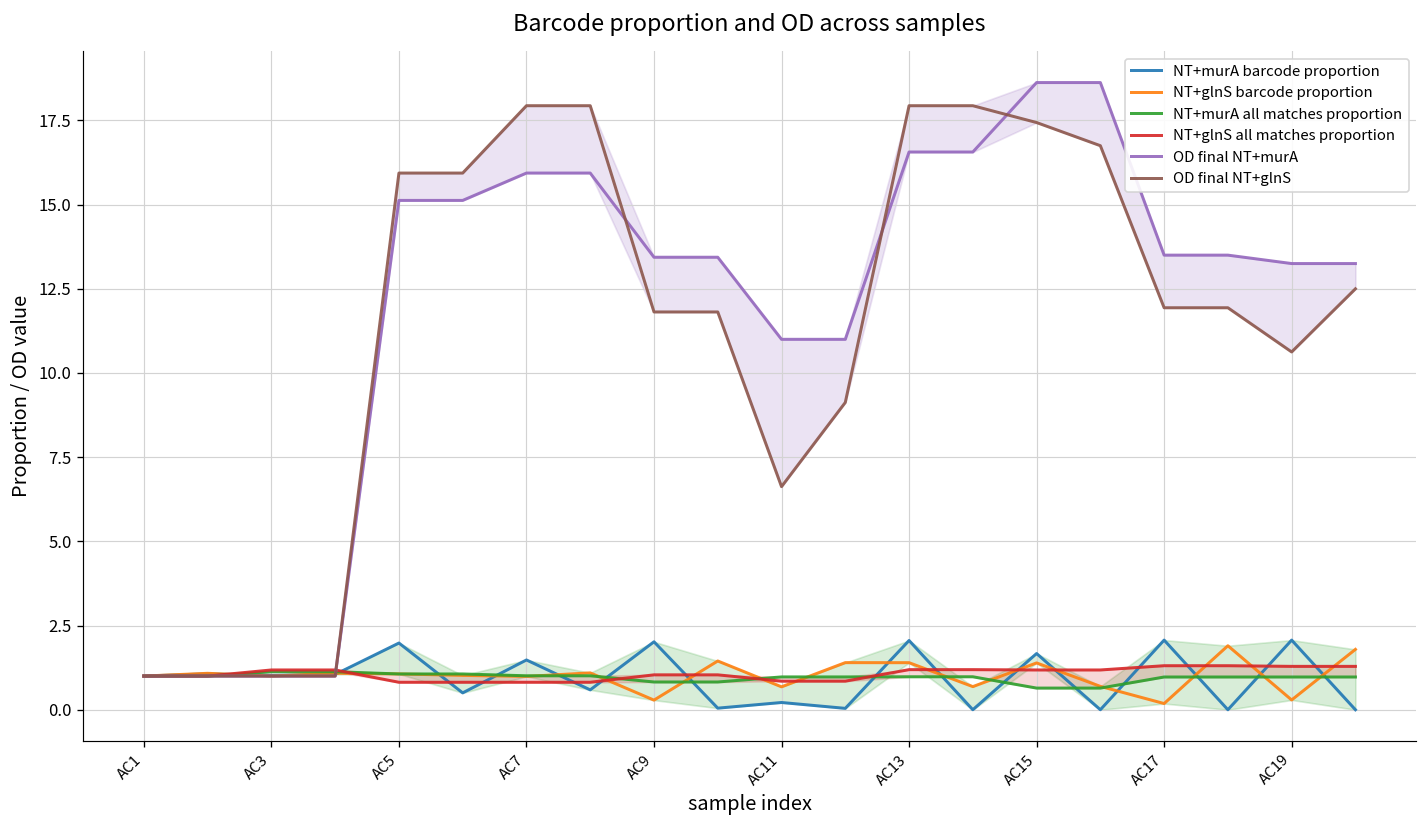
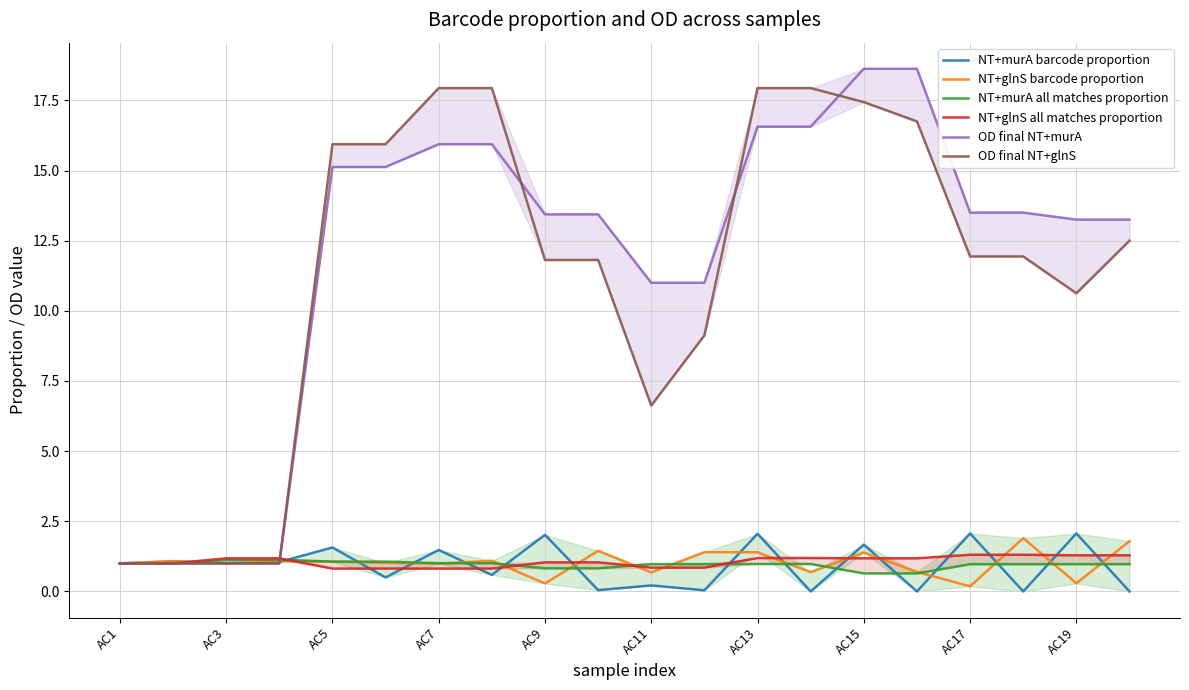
  {
    "NT+murA barcode proportion": {
-     "AC5": 2.0,
+     "AC5": 1.6,
      "AC11": 0.2
    },
    "NT+glnS barcode proportion": {
      "AC9": 0.3,
      "AC13": 1.4,
      "AC15": 1.4,
      "AC17": 0.2,
      "AC19": 0.3
    },
    "OD final NT+glnS": {
      "AC9": 11.8,
      "AC11": 6.6,
      "AC15": 17.4,
      "AC17": 11.9,
      "AC19": 10.6
    }
  }
